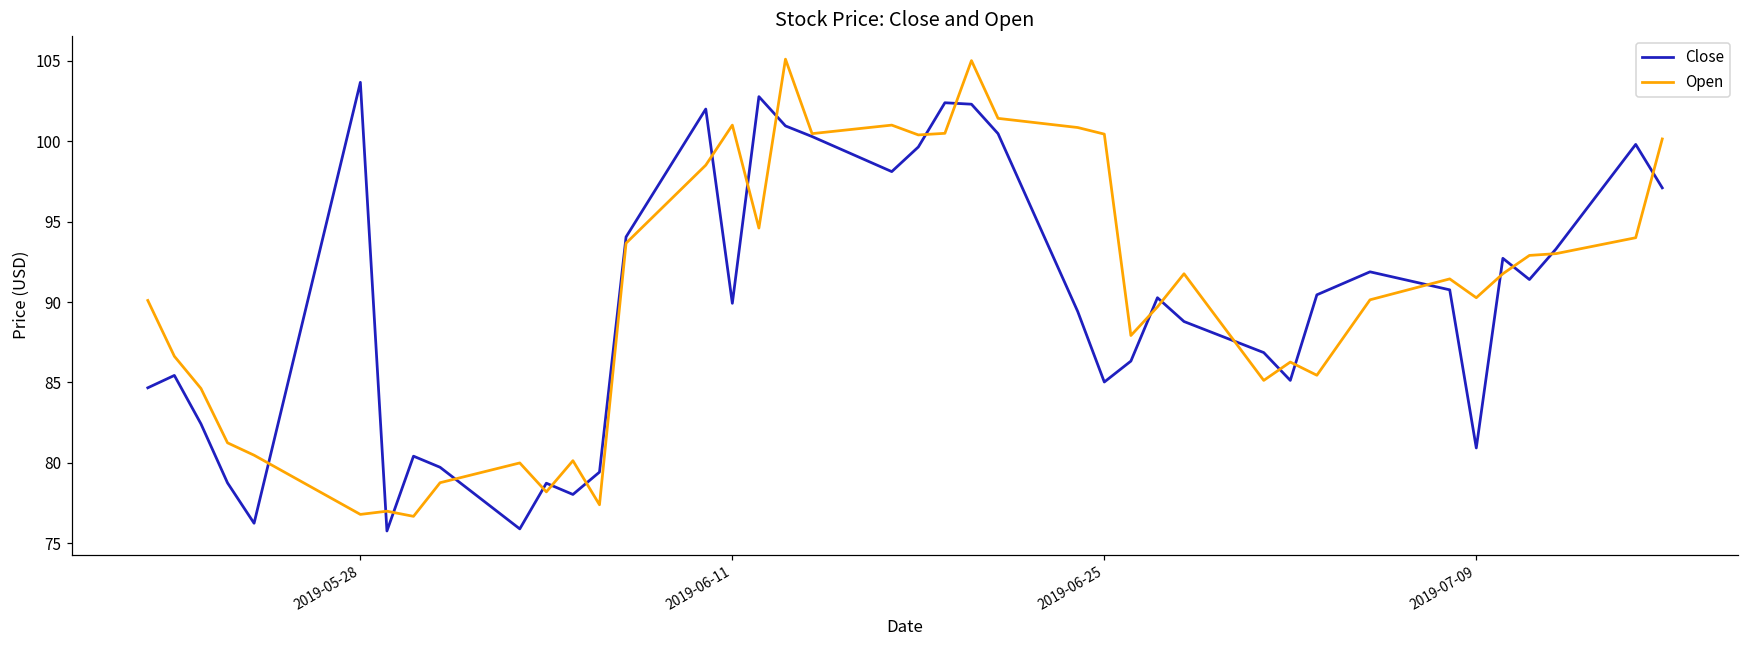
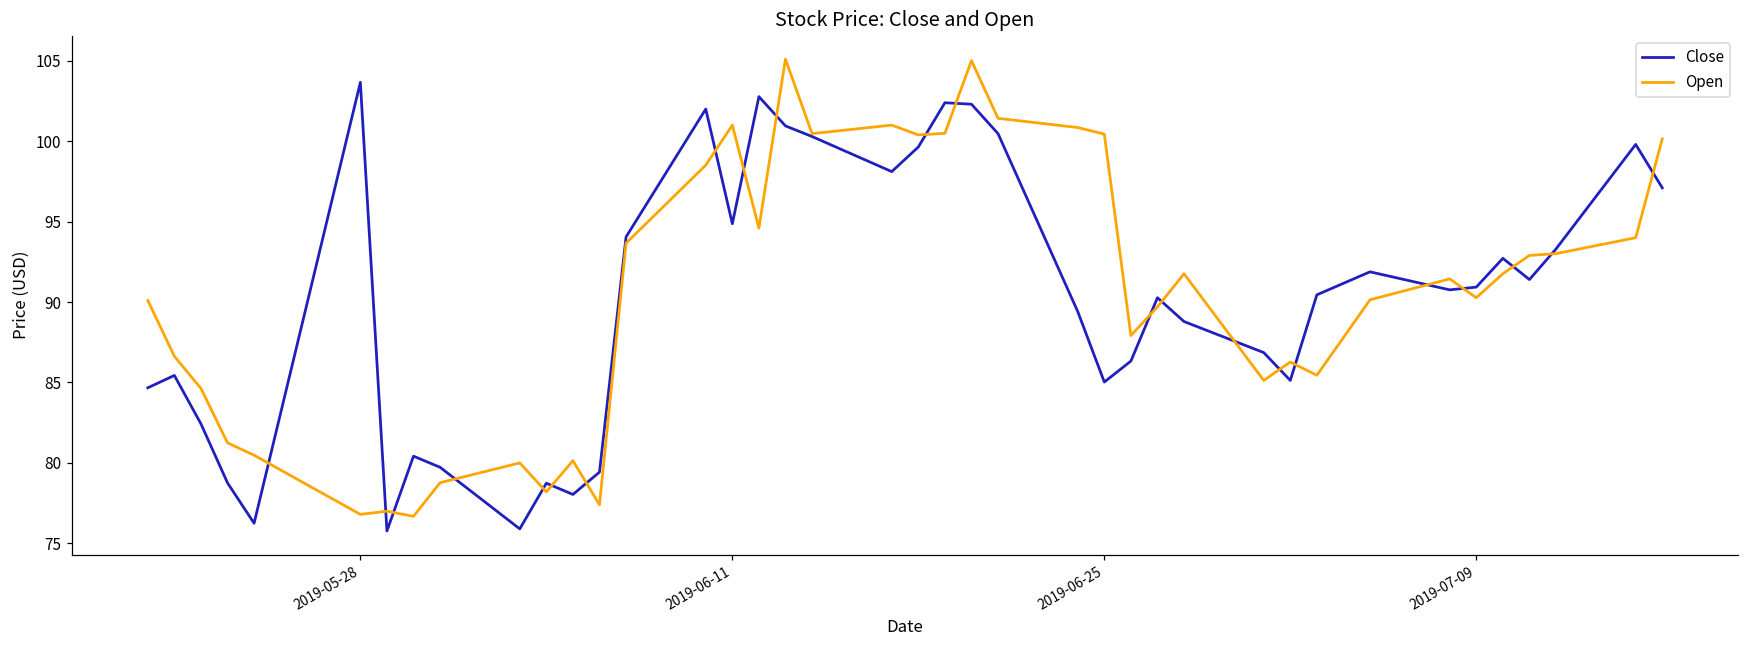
  {
    "Close": {
      "2019-05-28": 103.7,
-     "2019-06-11": 89.9,
+     "2019-06-11": 94.9,
      "2019-06-25": 85.0,
-     "2019-07-09": 80.9
+     "2019-07-09": 90.9
    },
    "Open": {
      "2019-05-28": 76.8,
      "2019-06-11": 101.0,
      "2019-06-25": 100.4,
      "2019-07-09": 90.3
    }
  }
